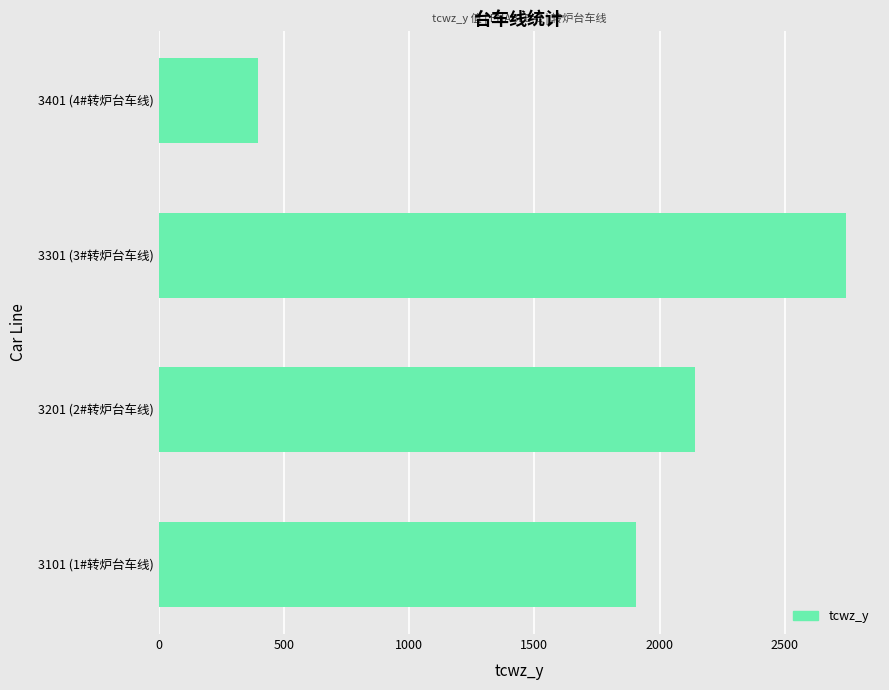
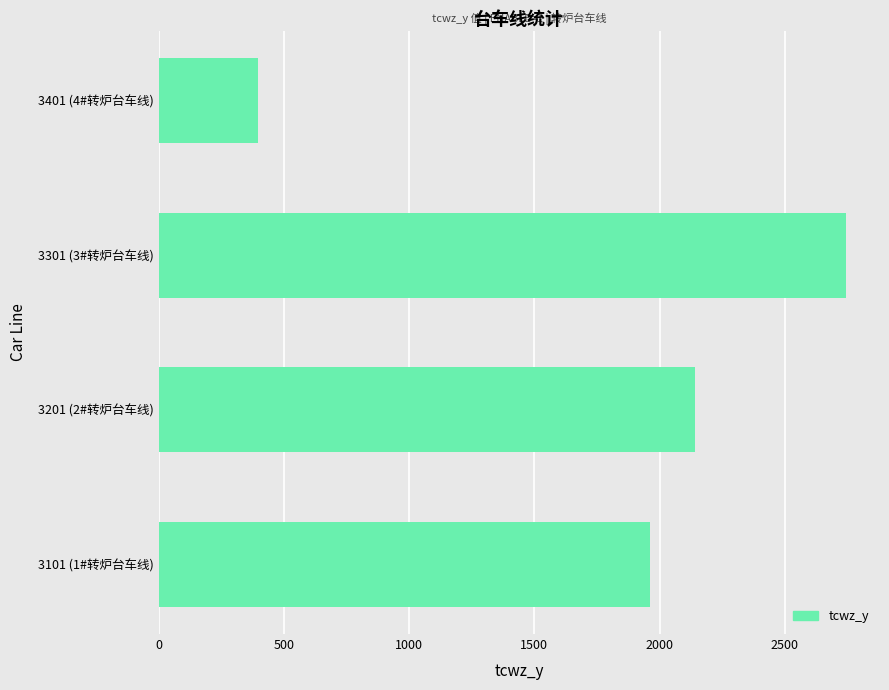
  {
    "3401 (4#转炉台车线)": 400,
    "3301 (3#转炉台车线)": 2740,
    "3201 (2#转炉台车线)": 2140,
-   "3101 (1#转炉台车线)": 1910
+   "3101 (1#转炉台车线)": 1960
  }
